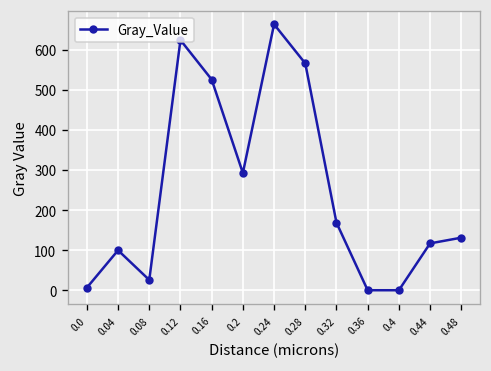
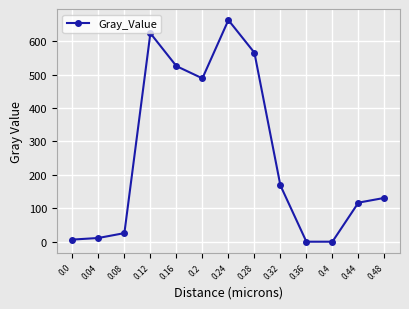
  {
    "0.0": 10,
-   "0.04": 100,
+   "0.04": 10,
    "0.08": 30,
    "0.16": 530,
-   "0.2": 290,
+   "0.2": 490,
    "0.24": 660,
    "0.28": 570,
    "0.32": 170,
    "0.36": 0,
    "0.4": 0,
    "0.44": 120,
    "0.48": 130
  }
